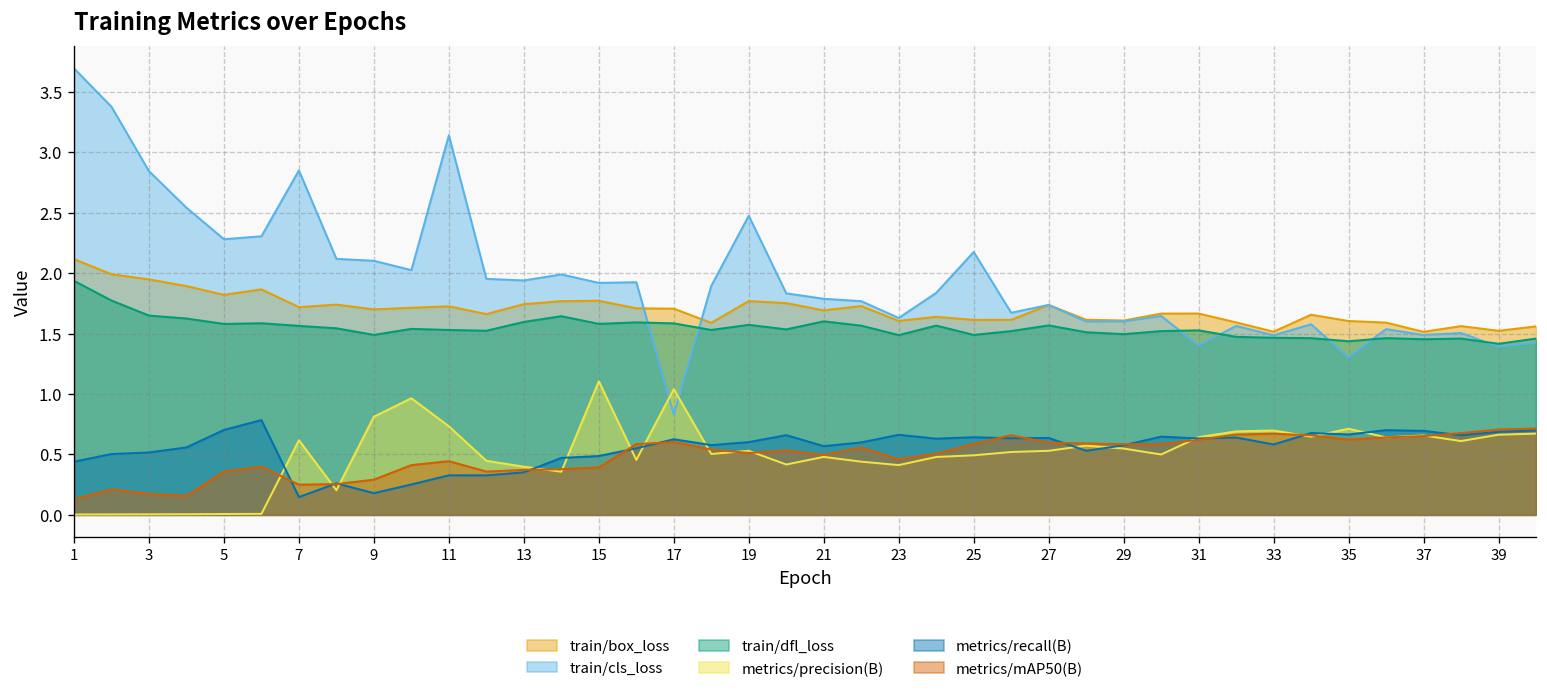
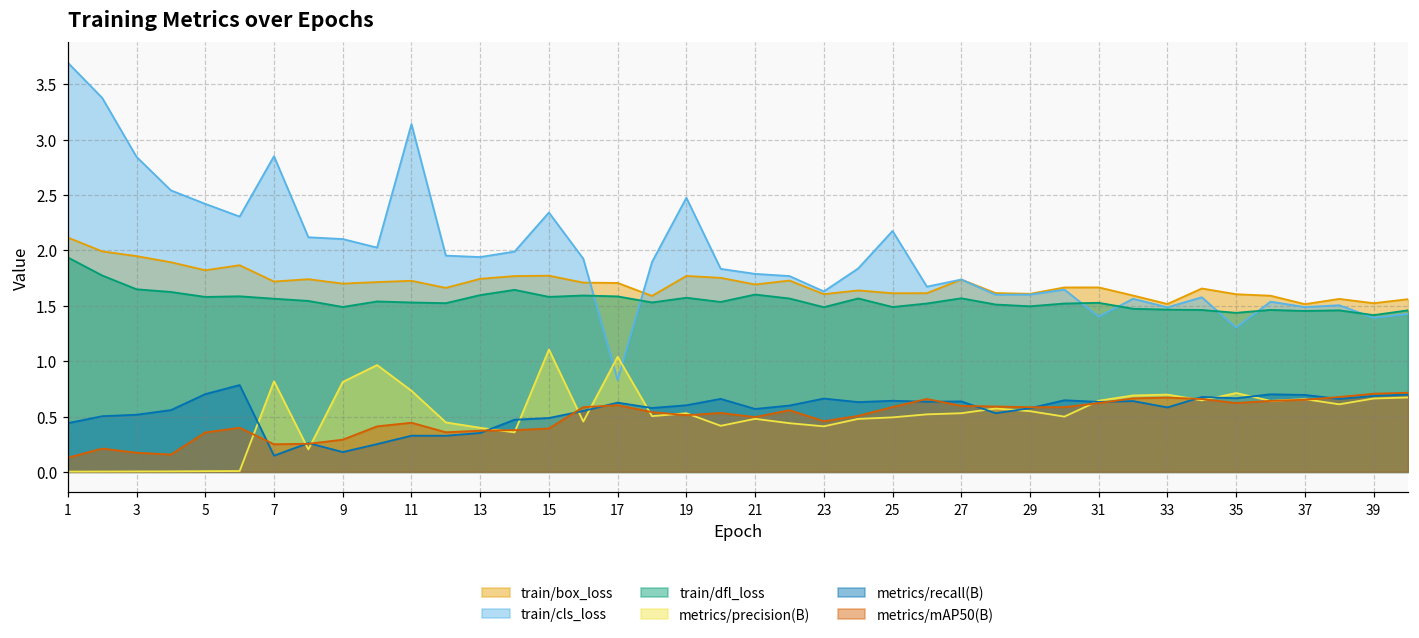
  {
    "train/cls_loss": {
      "1": 3.69,
      "3": 2.84,
-     "5": 2.28,
+     "5": 2.42,
      "7": 2.85,
      "9": 2.10,
      "11": 3.14,
      "13": 1.94,
-     "15": 1.92,
+     "15": 2.34,
      "17": 0.83,
      "19": 2.47,
      "21": 1.79,
      "25": 2.18,
      "31": 1.40,
      "35": 1.30,
      "37": 1.49
    },
    "metrics/precision(B)": {
      "1": 0.00,
      "3": 0.00,
      "5": 0.01,
-     "7": 0.62,
+     "7": 0.82,
      "9": 0.81,
      "11": 0.73,
      "13": 0.40,
      "15": 1.10,
      "17": 1.04,
      "23": 0.41,
      "25": 0.49,
      "27": 0.53,
      "29": 0.55,
      "33": 0.70,
      "35": 0.71
    }
  }
